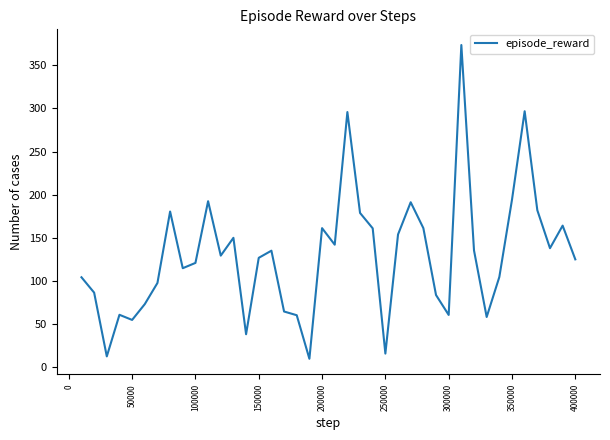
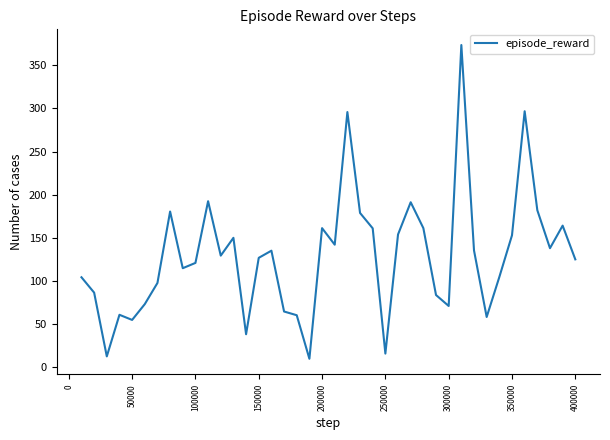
  {
    "50000": 60,
    "100000": 120,
    "150000": 130,
    "200000": 160,
    "250000": 20,
-   "300000": 60,
-   "350000": 190,
+   "300000": 70,
+   "350000": 150,
    "400000": 130
  }
